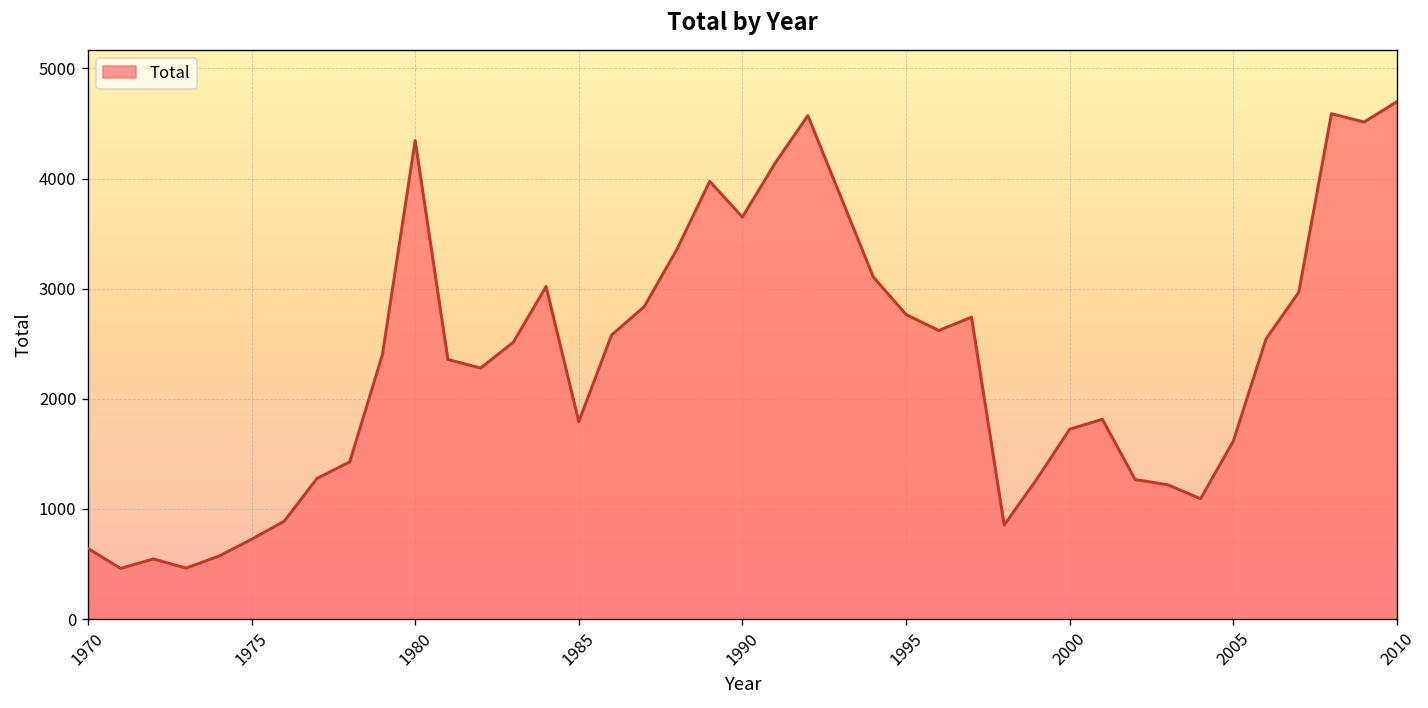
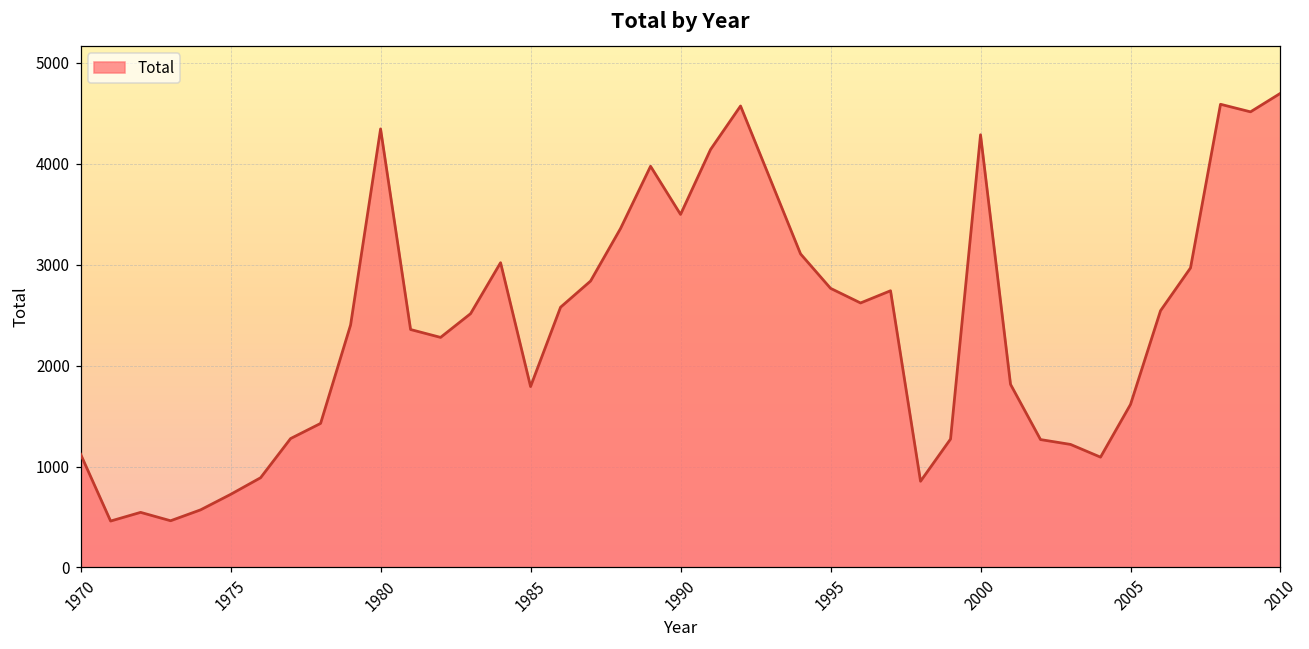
  {
-   "1970": 600,
+   "1970": 1100,
    "1975": 700,
    "1980": 4300,
    "1985": 1800,
-   "1990": 3700,
+   "1990": 3500,
    "1995": 2800,
-   "2000": 1700,
+   "2000": 4300,
    "2005": 1600,
    "2010": 4700
  }
